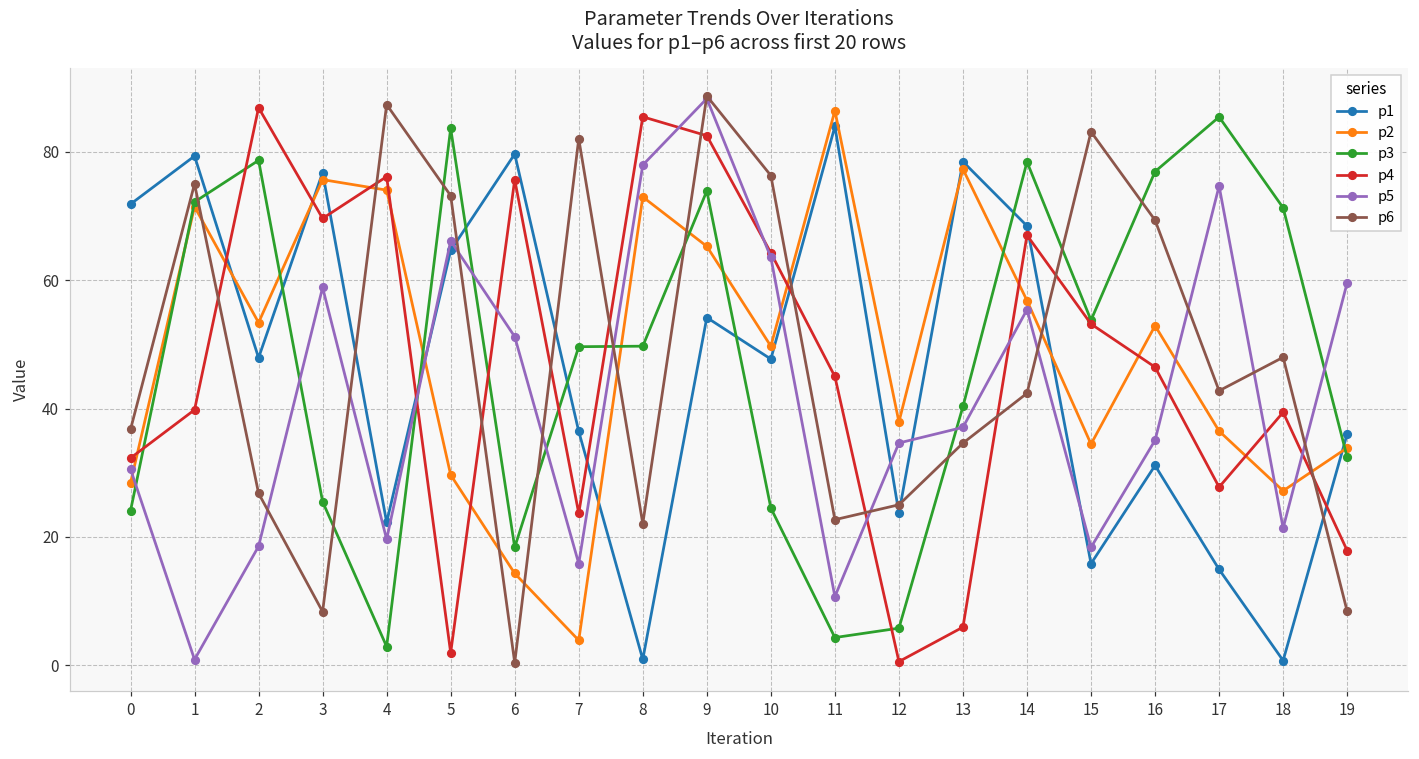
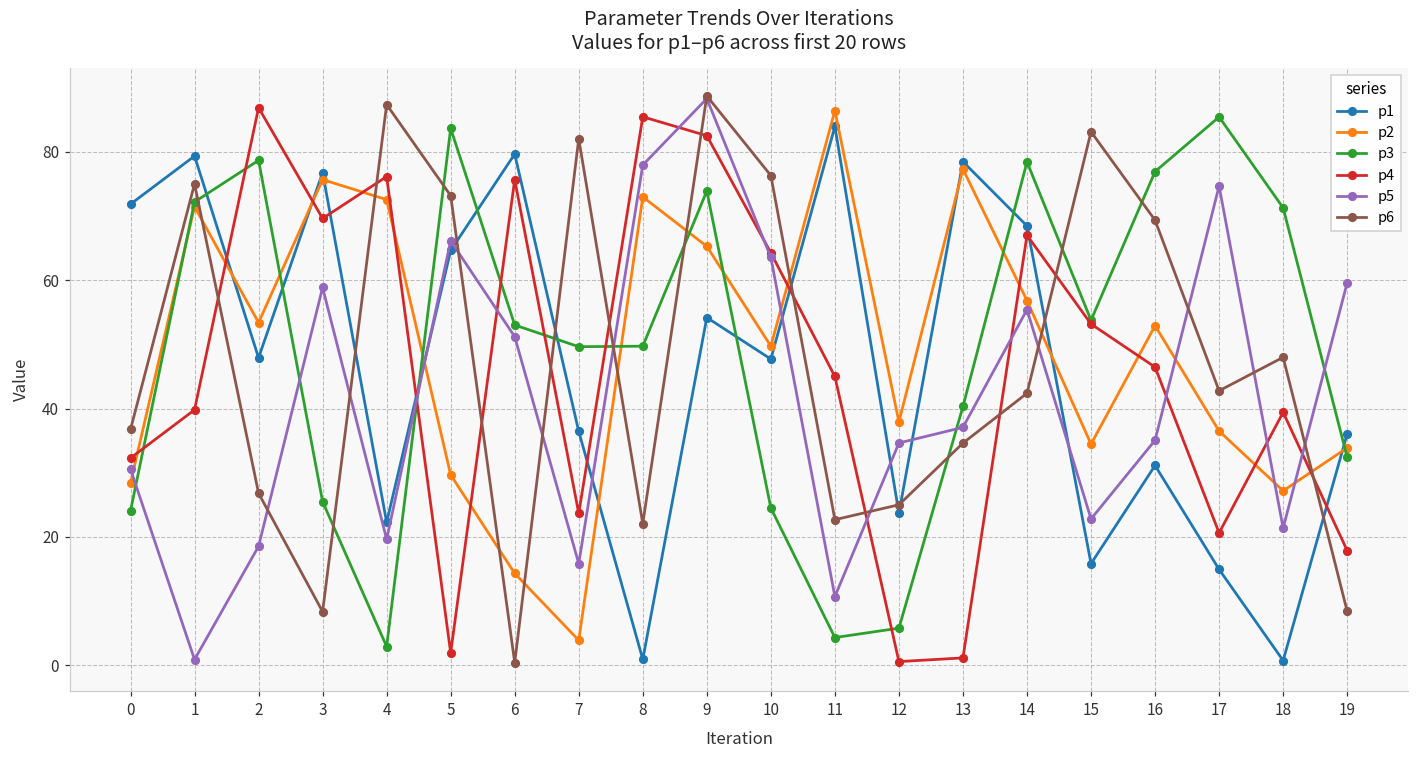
  {
    "p1": {
      "0": 72,
      "1": 79,
      "2": 48,
      "3": 77,
      "4": 22,
      "5": 65,
      "6": 80,
      "7": 36,
      "8": 1,
      "9": 54,
      "10": 48,
      "11": 84,
      "12": 24,
      "13": 78,
      "14": 68,
      "15": 16,
      "16": 31,
      "17": 15,
      "18": 1,
      "19": 36
    },
    "p2": {
      "0": 28,
      "1": 71,
      "2": 53,
      "3": 76,
-     "4": 74,
+     "4": 73,
      "5": 30,
      "6": 14,
      "7": 4,
      "8": 73,
      "9": 65,
      "10": 50,
      "11": 86,
      "12": 38,
      "13": 77,
      "14": 57,
      "15": 34,
      "16": 53,
      "17": 36,
      "18": 27,
      "19": 34
    },
    "p3": {
      "0": 24,
      "1": 72,
      "2": 79,
      "3": 25,
      "4": 3,
      "5": 84,
-     "6": 18,
+     "6": 53,
      "7": 50,
      "8": 50,
      "9": 74,
      "10": 24,
      "11": 4,
      "12": 6,
      "13": 40,
      "14": 78,
      "15": 54,
      "16": 77,
      "17": 85,
      "18": 71,
      "19": 32
    },
    "p4": {
      "0": 32,
      "1": 40,
      "2": 87,
      "3": 70,
      "4": 76,
      "5": 2,
      "6": 76,
      "7": 24,
      "8": 85,
      "9": 83,
      "10": 64,
      "11": 45,
      "12": 1,
-     "13": 6,
+     "13": 1,
      "14": 67,
      "15": 53,
      "16": 46,
-     "17": 28,
+     "17": 21,
      "18": 39,
      "19": 18
    },
    "p5": {
      "0": 31,
      "1": 1,
      "2": 19,
      "3": 59,
      "4": 20,
      "5": 66,
      "6": 51,
      "7": 16,
      "8": 78,
      "10": 64,
      "11": 11,
      "12": 35,
      "13": 37,
      "14": 55,
-     "15": 18,
+     "15": 23,
      "16": 35,
      "17": 75,
      "18": 21,
      "19": 60
    },
    "p6": {
      "0": 37,
      "1": 75,
      "2": 27,
      "3": 8,
      "4": 87,
      "5": 73,
      "6": 0,
      "7": 82,
      "8": 22,
      "10": 76,
      "11": 23,
      "12": 25,
      "13": 35,
      "14": 42,
      "15": 83,
      "16": 69,
      "17": 43,
      "18": 48,
      "19": 8
    }
  }
